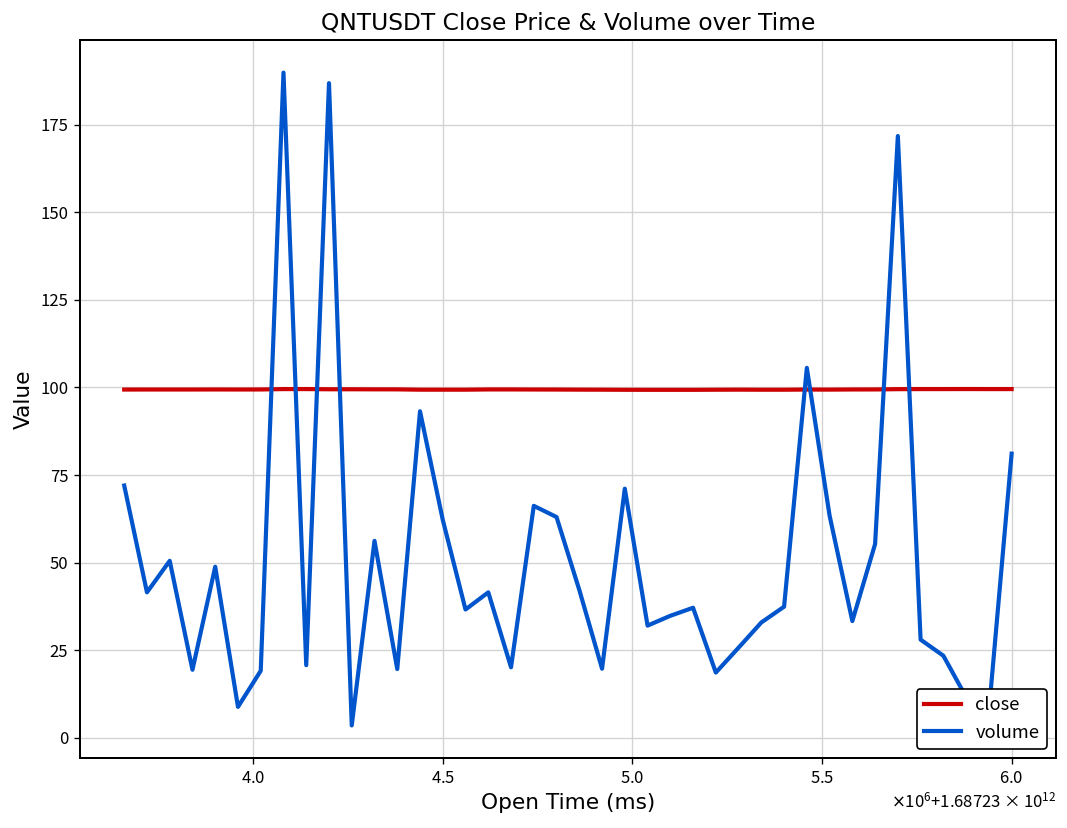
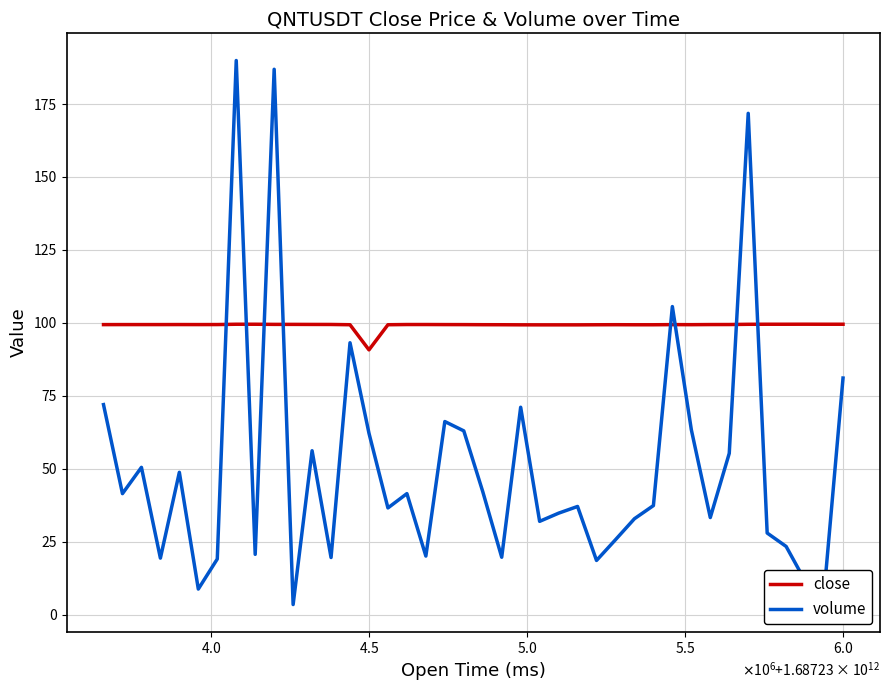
  {
    "close": {
-     "4.5": 99,
+     "4.5": 91,
      "6.0": 100
    },
    "volume": {
      "4.5": 62,
      "6.0": 81
    }
  }
